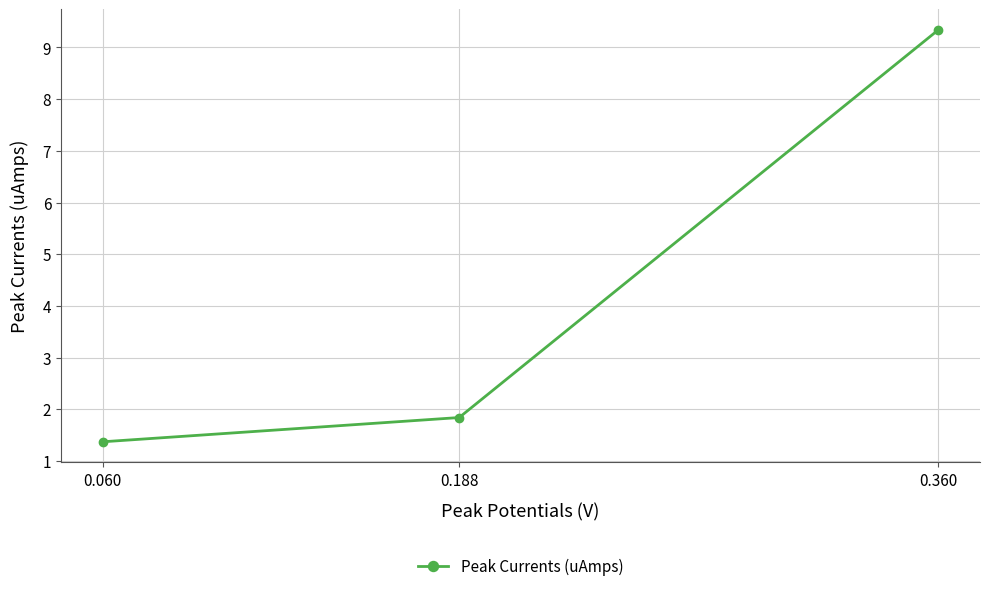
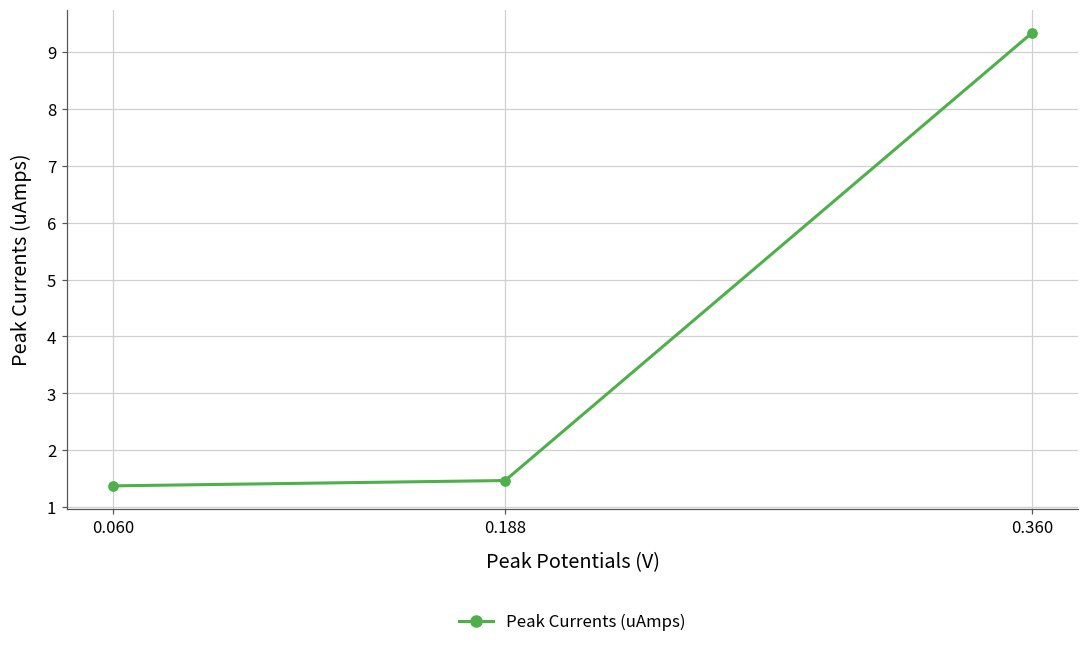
  {
    "0.060": 1.4,
-   "0.188": 1.8,
+   "0.188": 1.5,
    "0.360": 9.3
  }
